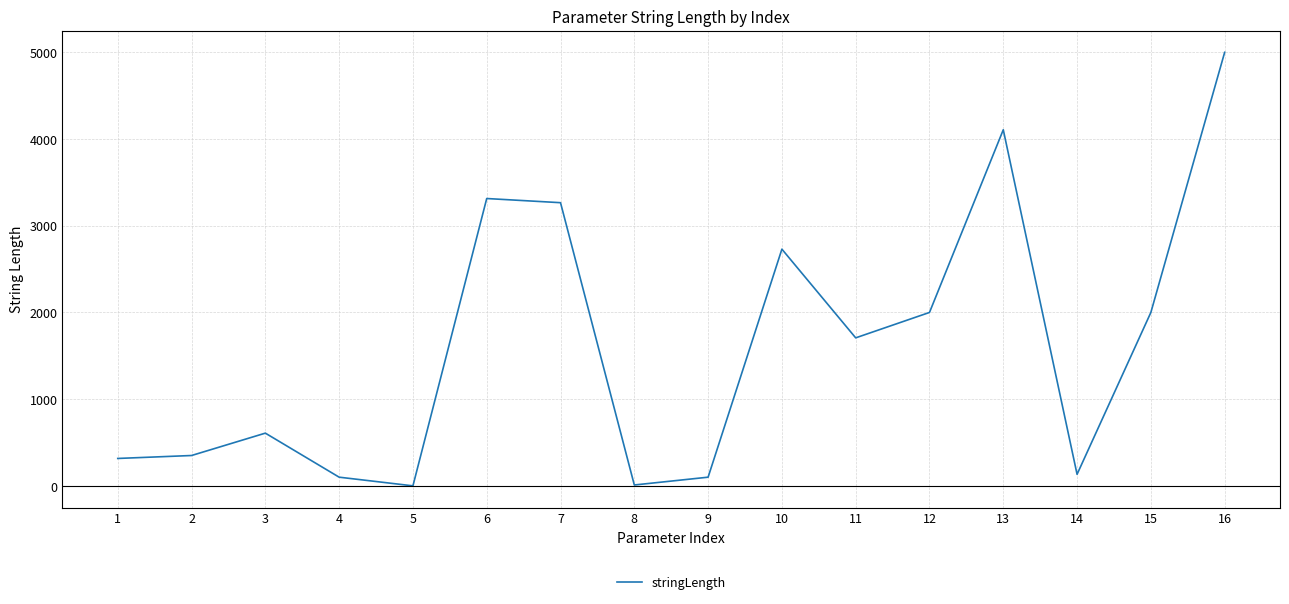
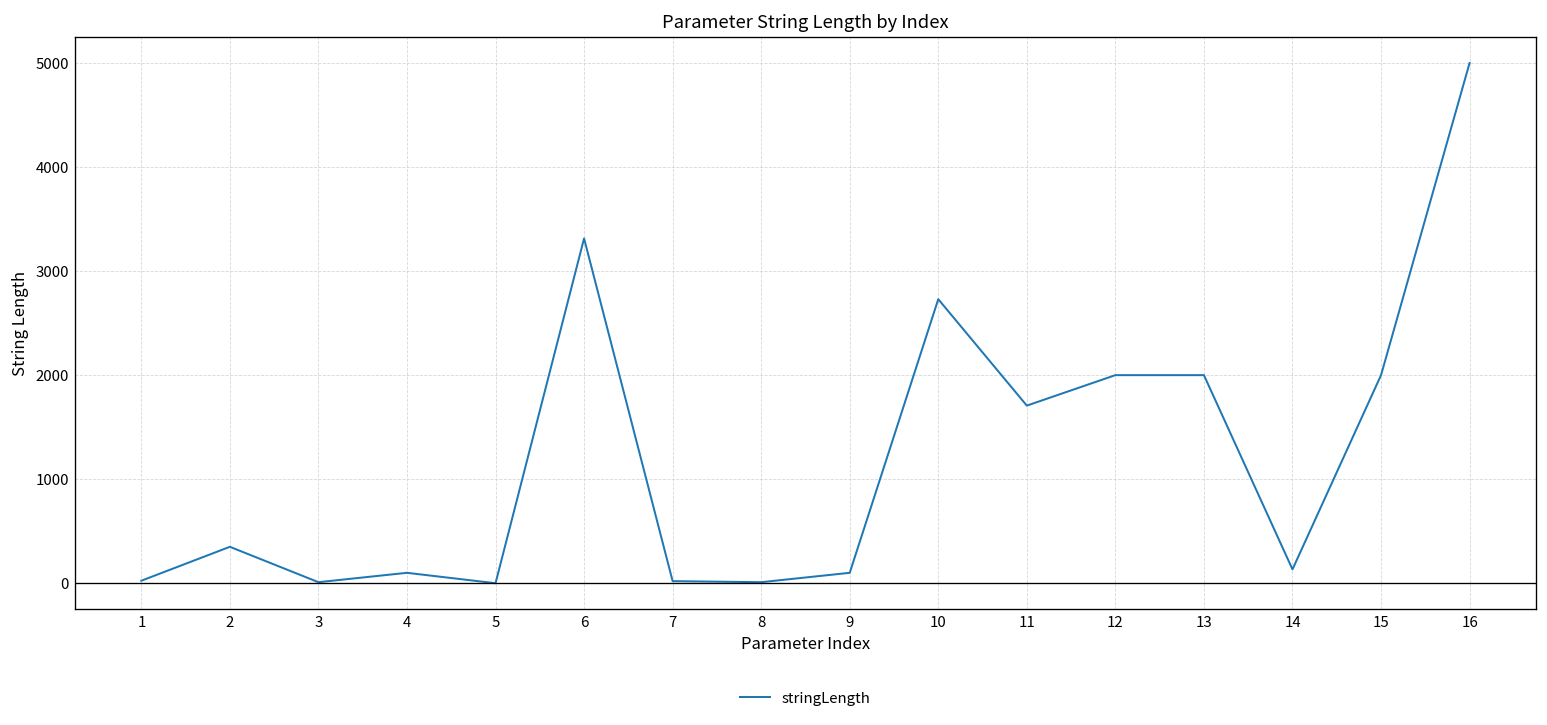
  {
-   "1": 300,
+   "1": 0,
    "2": 400,
-   "3": 600,
+   "3": 0,
    "4": 100,
    "5": 0,
    "6": 3300,
-   "7": 3300,
+   "7": 0,
    "8": 0,
    "9": 100,
    "10": 2700,
    "11": 1700,
    "12": 2000,
-   "13": 4100,
+   "13": 2000,
    "14": 100,
    "15": 2000,
    "16": 5000
  }
